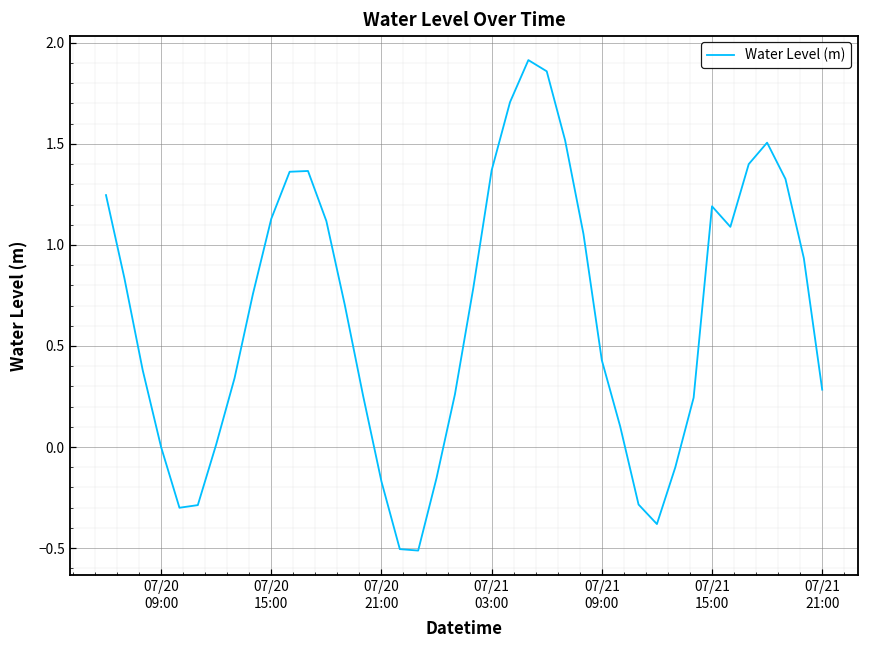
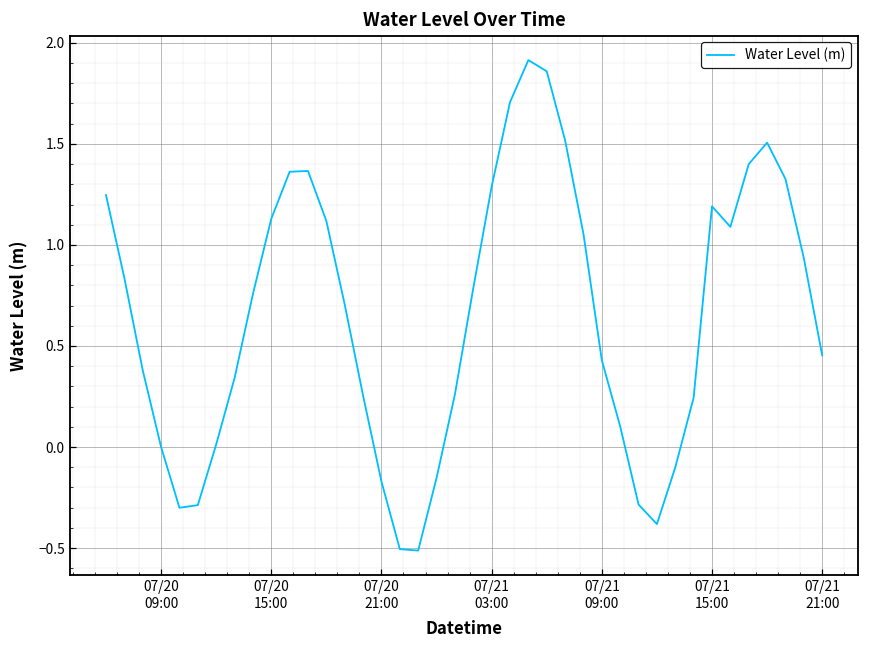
  {
    "07/20 09:00": 0.00,
    "07/20 15:00": 1.13,
    "07/20 21:00": -0.17,
-   "07/21 03:00": 1.37,
+   "07/21 03:00": 1.29,
    "07/21 09:00": 0.43,
    "07/21 15:00": 1.19,
-   "07/21 21:00": 0.28
+   "07/21 21:00": 0.45
  }
